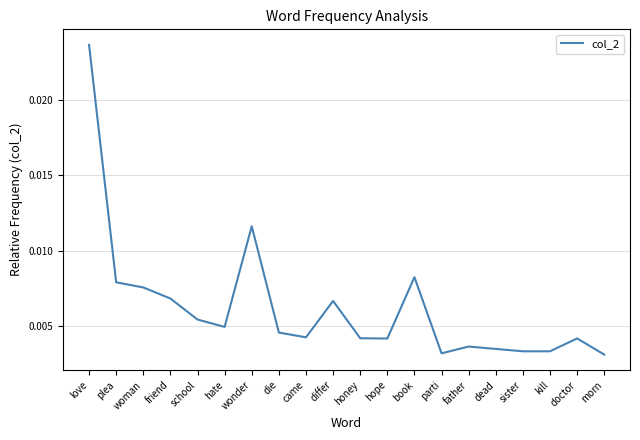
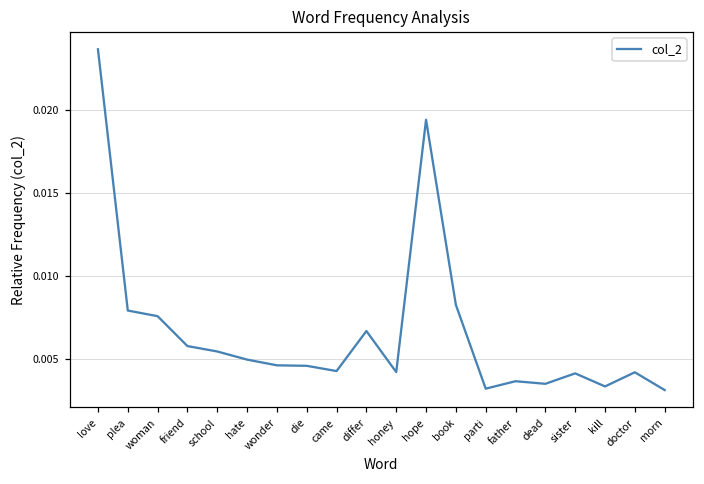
  {
    "love": 0.0236,
    "plea": 0.0079,
    "woman": 0.0076,
-   "friend": 0.0068,
+   "friend": 0.0058,
    "school": 0.0054,
    "hate": 0.0050,
-   "wonder": 0.0116,
+   "wonder": 0.0046,
    "die": 0.0046,
    "came": 0.0043,
    "differ": 0.0067,
    "honey": 0.0042,
-   "hope": 0.0042,
+   "hope": 0.0194,
    "book": 0.0083,
    "parti": 0.0032,
    "father": 0.0037,
    "dead": 0.0035,
-   "sister": 0.0033,
+   "sister": 0.0041,
    "kill": 0.0033,
    "doctor": 0.0042,
    "morn": 0.0031
  }
